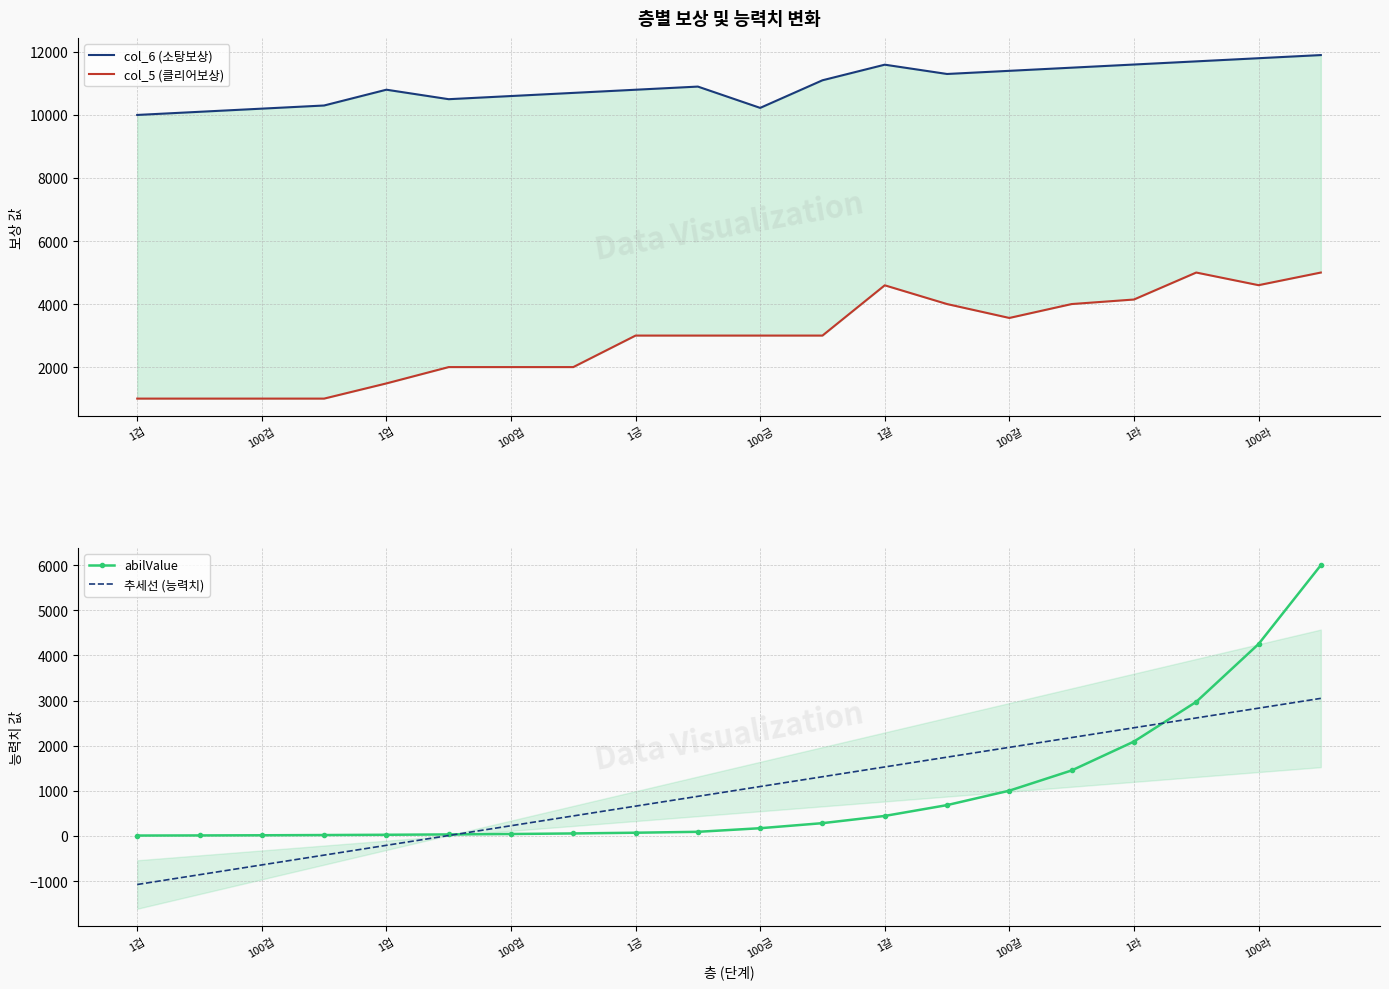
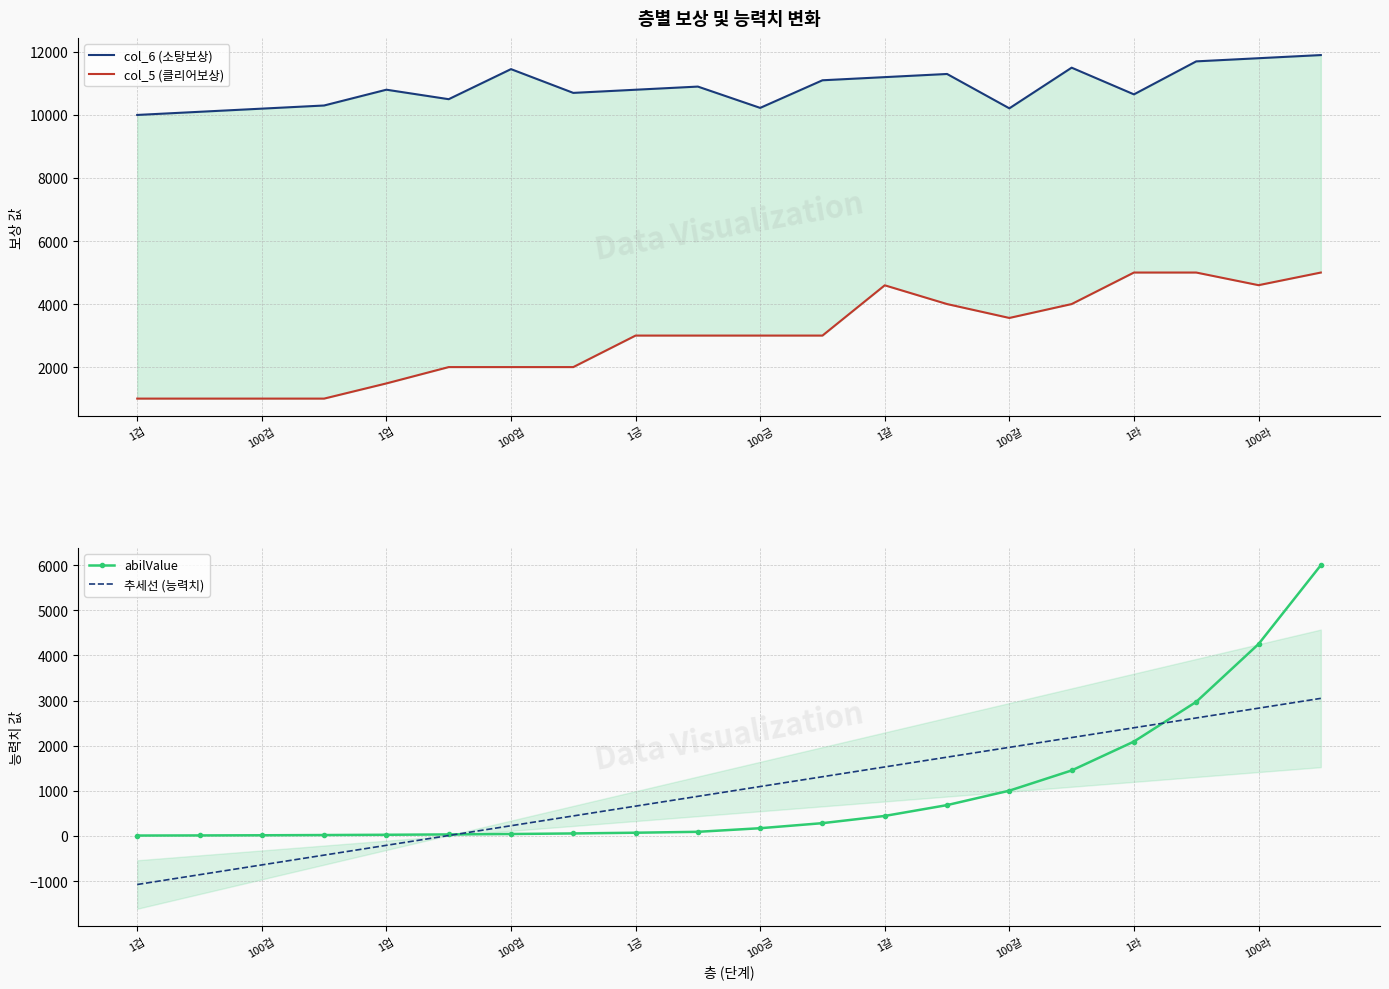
  {
    "층별 보상 및 능력치 변화": {
      "col_6 (소탕보상)": {
        "1겁": 10000,
        "100겁": 10200,
        "1업": 10800,
-       "100업": 10600,
+       "100업": 11500,
        "1긍": 10800,
        "100긍": 10200,
-       "1갈": 11600,
-       "100갈": 11400,
-       "1라": 11600,
+       "1갈": 11200,
+       "100갈": 10200,
+       "1라": 10700,
        "100라": 11800
      },
      "col_5 (클리어보상)": {
        "1겁": 1000,
        "100겁": 1000,
        "1업": 1500,
        "100업": 2000,
        "1긍": 3000,
        "100긍": 3000,
        "1갈": 4600,
        "100갈": 3600,
-       "1라": 4100,
+       "1라": 5000,
        "100라": 4600
      }
    }
  }
